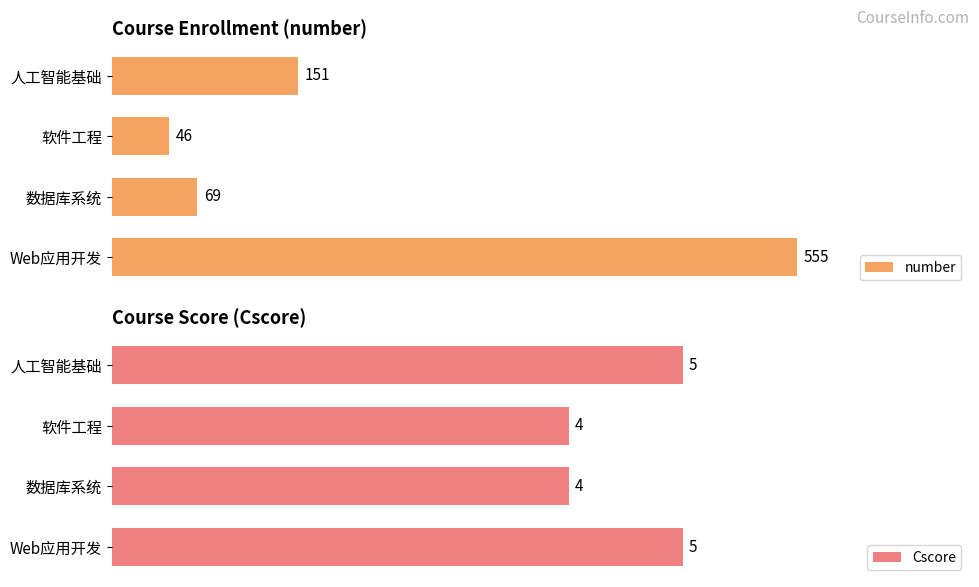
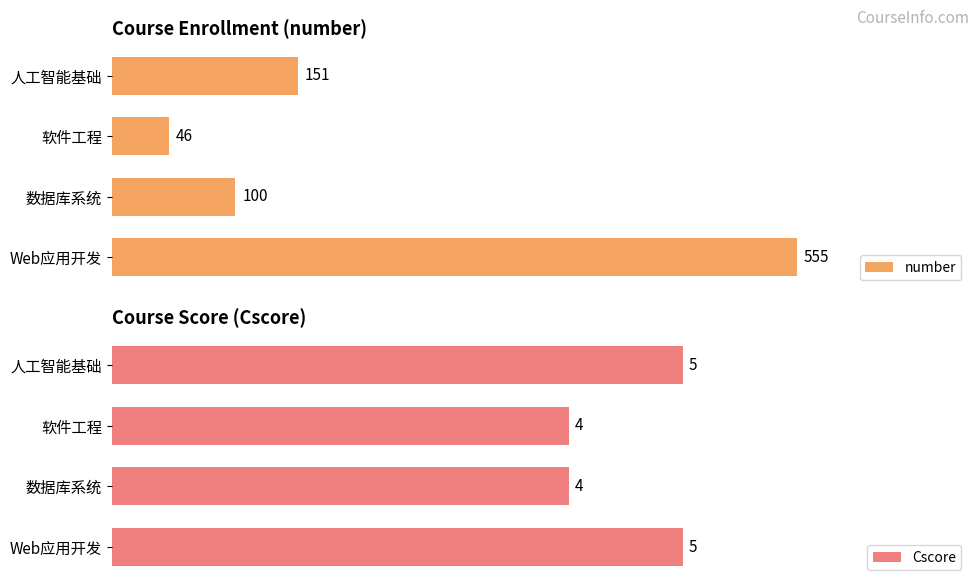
  {
    "Course Enrollment (number)": {
      "人工智能基础": 151,
      "软件工程": 46,
-     "数据库系统": 69,
+     "数据库系统": 100,
      "Web应用开发": 555
    },
    "Course Score (Cscore)": {
      "人工智能基础": 5,
      "软件工程": 4,
      "数据库系统": 4,
      "Web应用开发": 5
    }
  }
